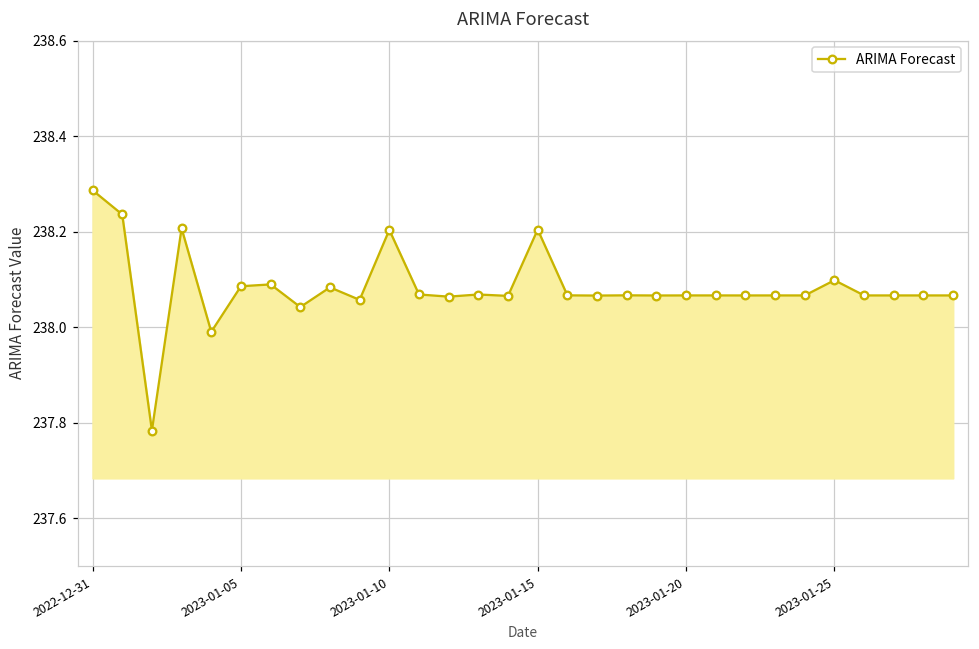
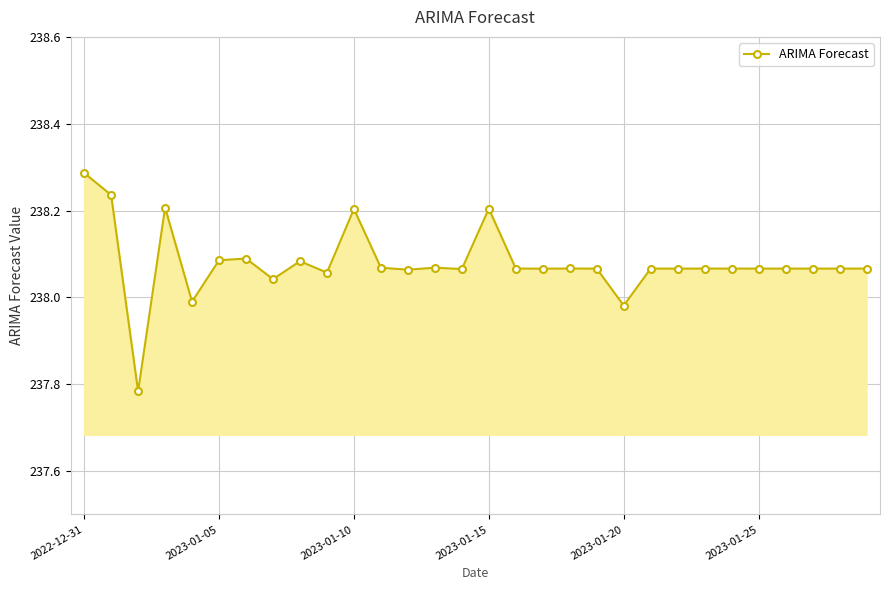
  {
    "2022-12-31": 238.29,
    "2023-01-05": 238.09,
    "2023-01-10": 238.20,
    "2023-01-15": 238.20,
-   "2023-01-20": 238.07,
-   "2023-01-25": 238.10
+   "2023-01-20": 237.98,
+   "2023-01-25": 238.07
  }
